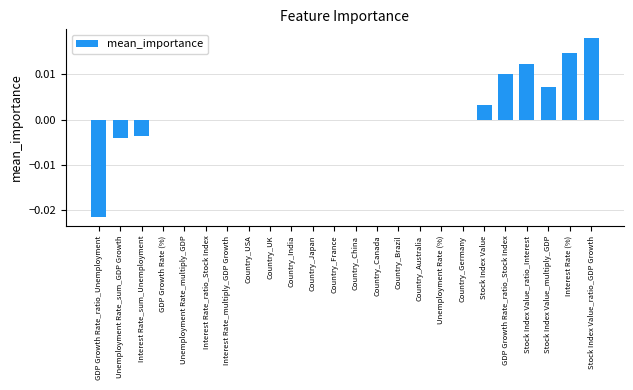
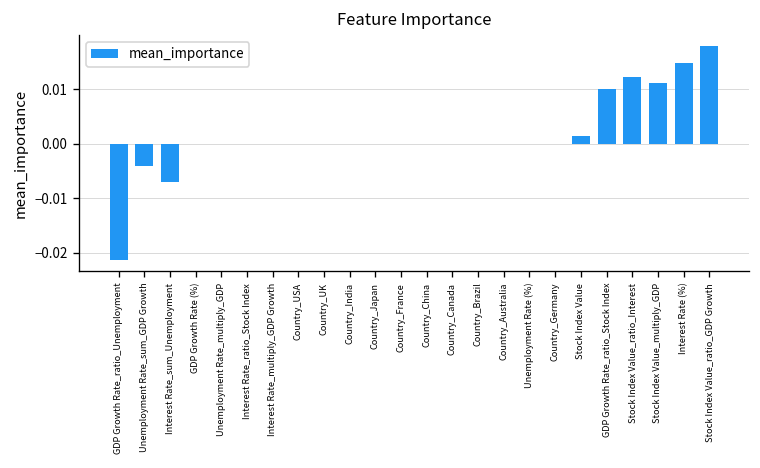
  {
    "GDP Growth Rate_ratio_Unemployment": -0.021,
    "Unemployment Rate_sum_GDP Growth": -0.004,
-   "Interest Rate_sum_Unemployment": -0.003,
+   "Interest Rate_sum_Unemployment": -0.007,
    "GDP Growth Rate (%)": 0.000,
    "Unemployment Rate_multiply_GDP": 0.000,
    "Interest Rate_ratio_Stock Index": 0.000,
    "Interest Rate_multiply_GDP Growth": 0.000,
    "Country_USA": 0.000,
    "Country_UK": 0.000,
    "Country_India": 0.000,
    "Country_Japan": 0.000,
    "Country_France": 0.000,
    "Country_China": 0.000,
    "Country_Canada": 0.000,
    "Country_Brazil": 0.000,
    "Country_Australia": 0.000,
    "Unemployment Rate (%)": 0.000,
    "Country_Germany": 0.000,
-   "Stock Index Value": 0.003,
+   "Stock Index Value": 0.001,
    "GDP Growth Rate_ratio_Stock Index": 0.010,
    "Stock Index Value_ratio_Interest": 0.012,
-   "Stock Index Value_multiply_GDP": 0.007,
+   "Stock Index Value_multiply_GDP": 0.011,
    "Interest Rate (%)": 0.015,
    "Stock Index Value_ratio_GDP Growth": 0.018
  }
